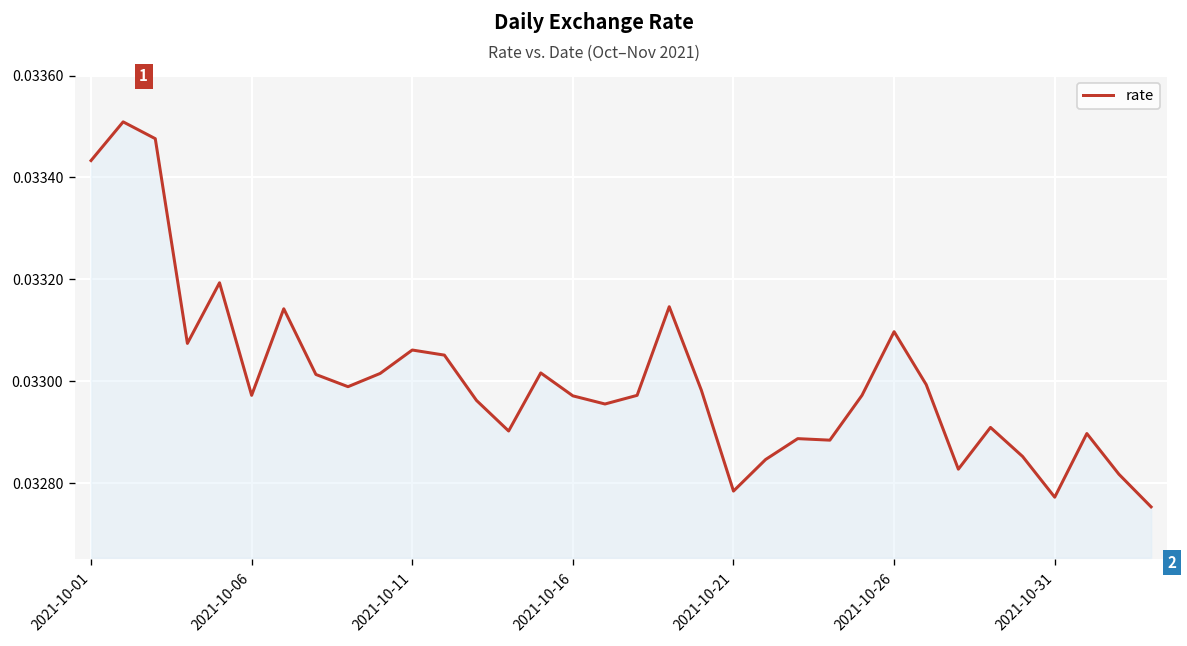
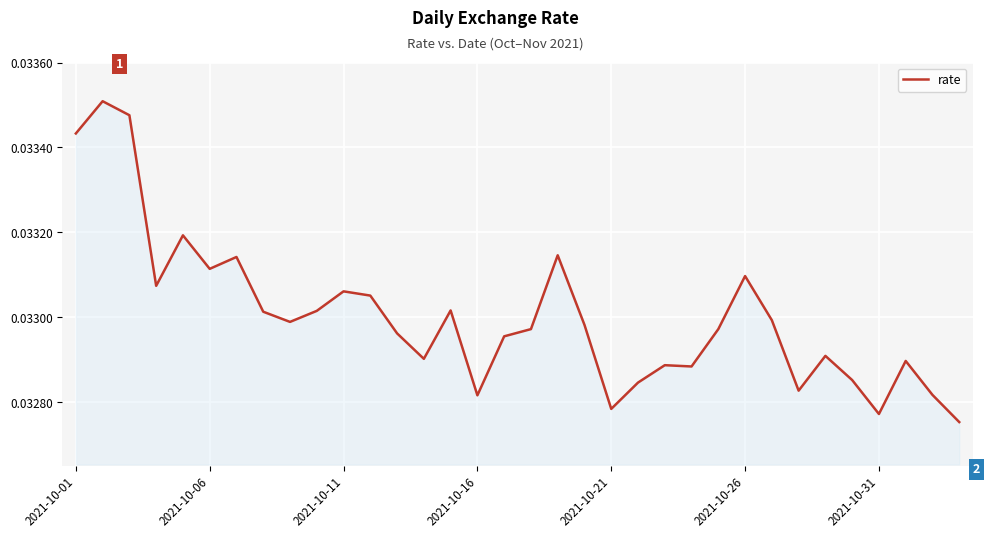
  {
    "2021-10-01": 0.03343,
-   "2021-10-06": 0.03297,
+   "2021-10-06": 0.03311,
    "2021-10-11": 0.03306,
-   "2021-10-16": 0.03297,
+   "2021-10-16": 0.03282,
    "2021-10-21": 0.03278,
    "2021-10-26": 0.03310,
    "2021-10-31": 0.03277
  }
